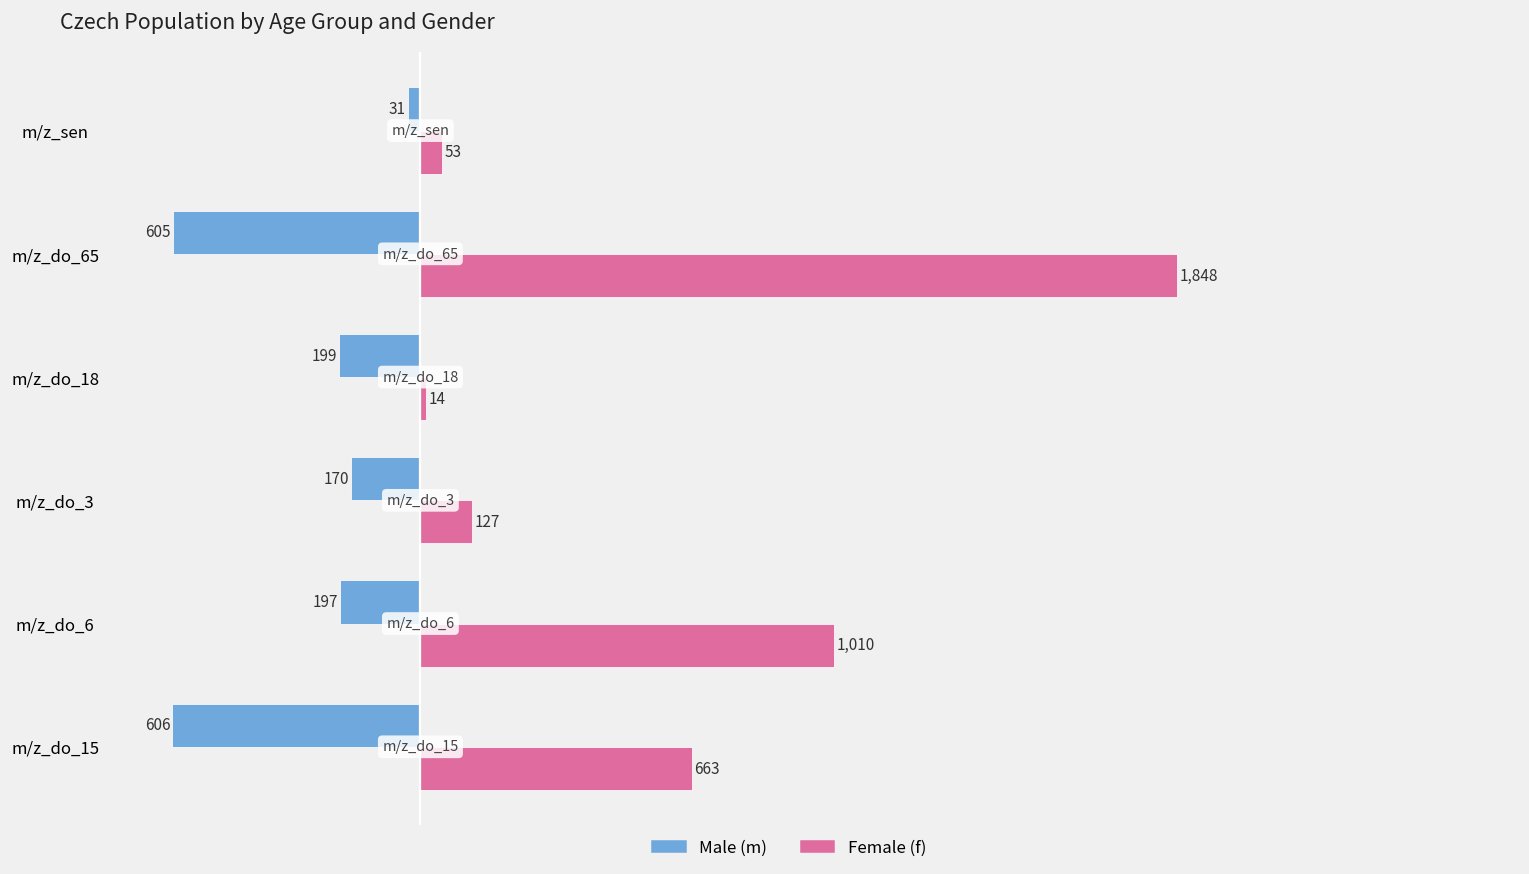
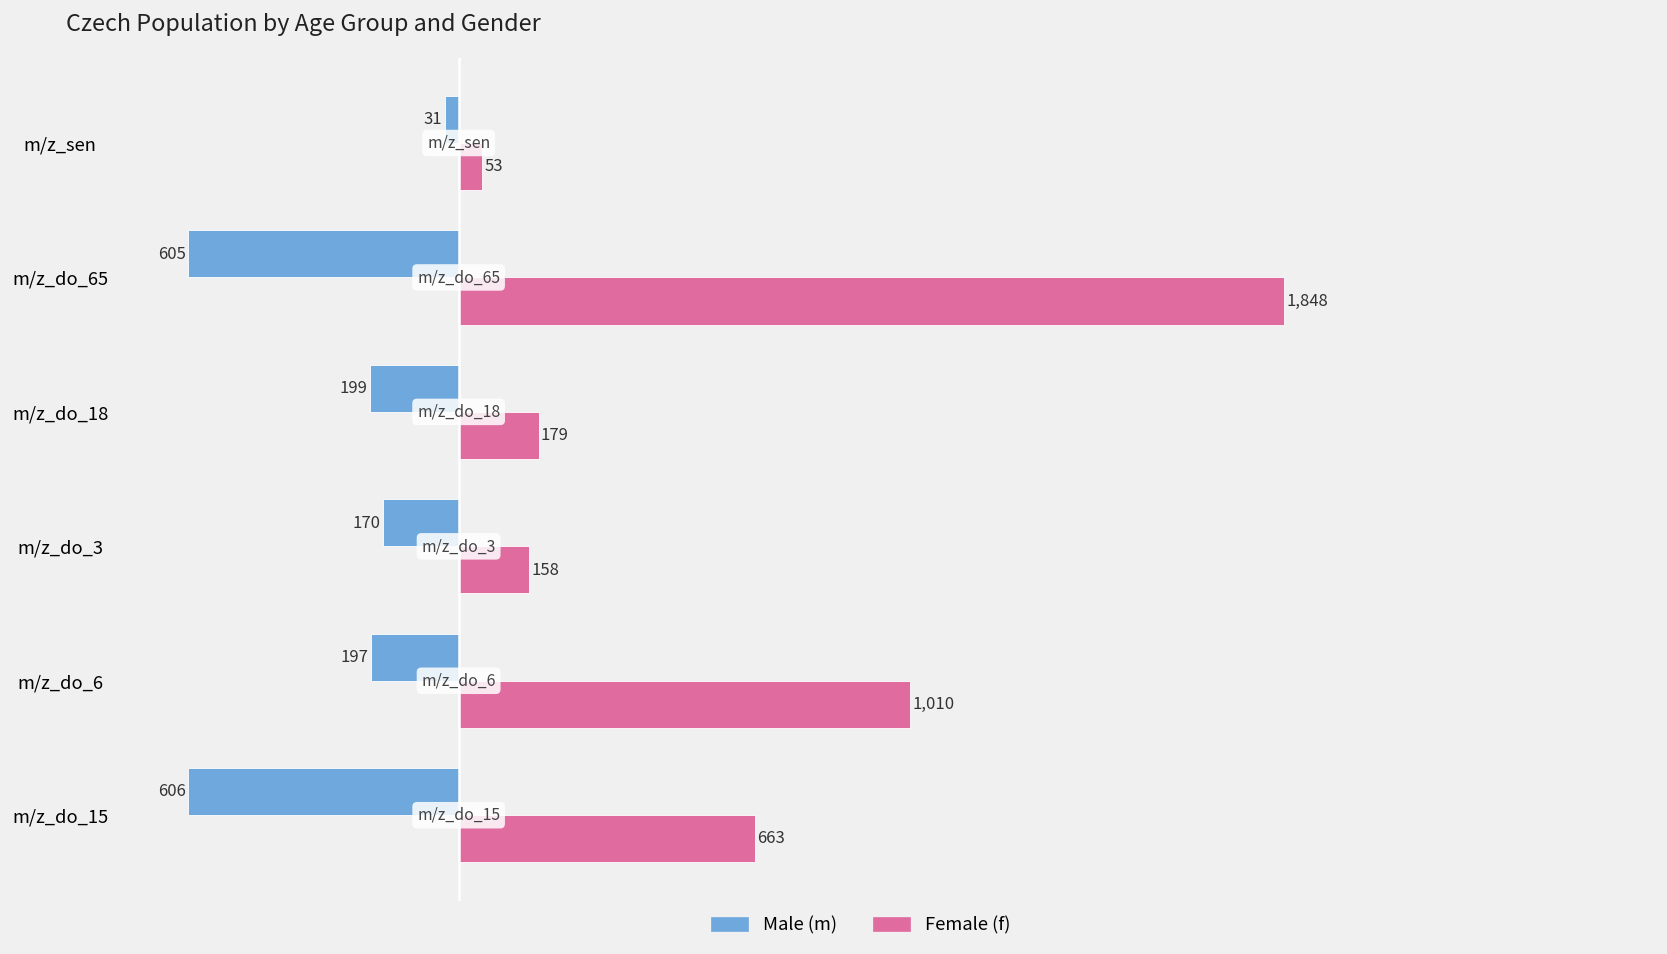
  {
    "Female (f)": {
      "m/z_sen": "53",
      "m/z_do_65": "1,848",
-     "m/z_do_18": "14",
-     "m/z_do_3": "127",
+     "m/z_do_18": "179",
+     "m/z_do_3": "158",
      "m/z_do_6": "1,010",
      "m/z_do_15": "663"
    }
  }
